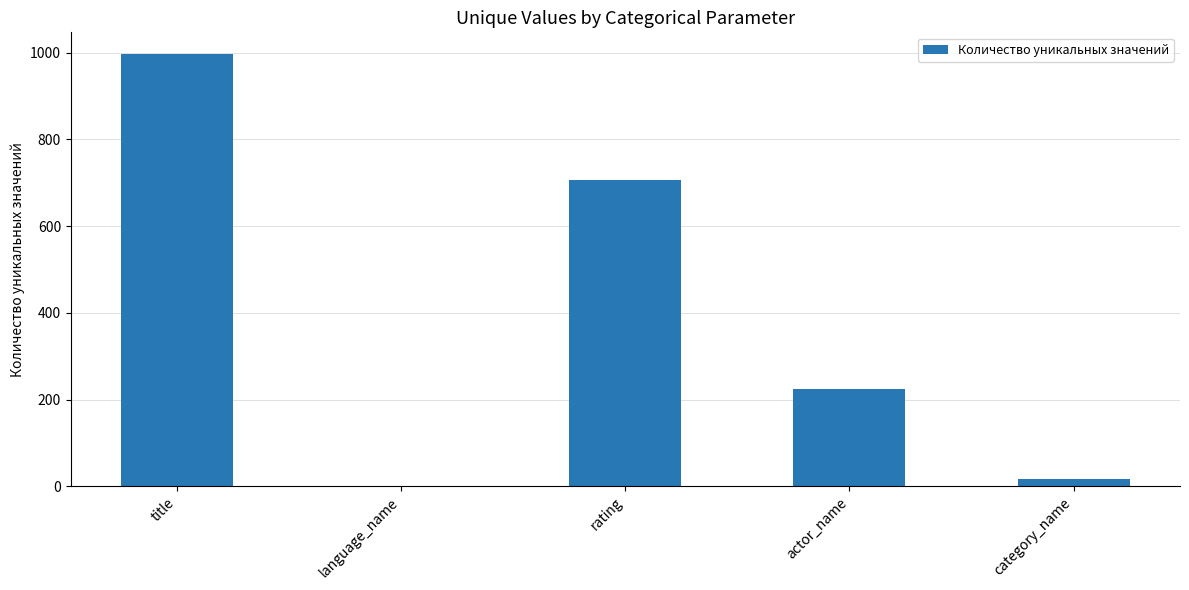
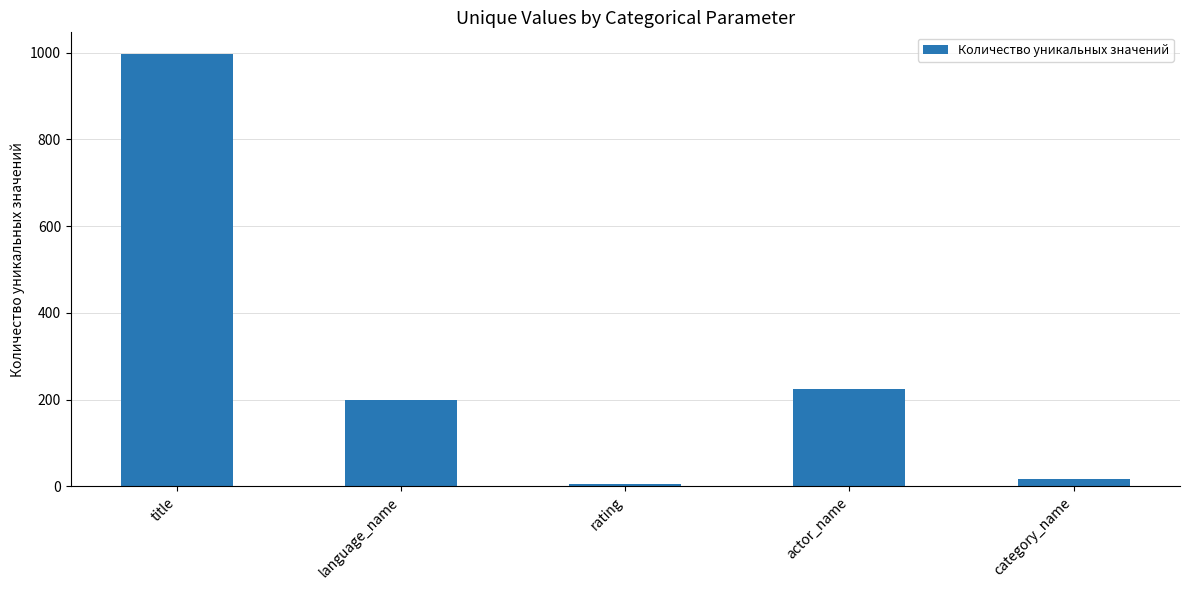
  {
    "title": 1000,
-   "language_name": 0,
-   "rating": 710,
+   "language_name": 200,
+   "rating": 10,
    "actor_name": 230,
    "category_name": 20
  }
